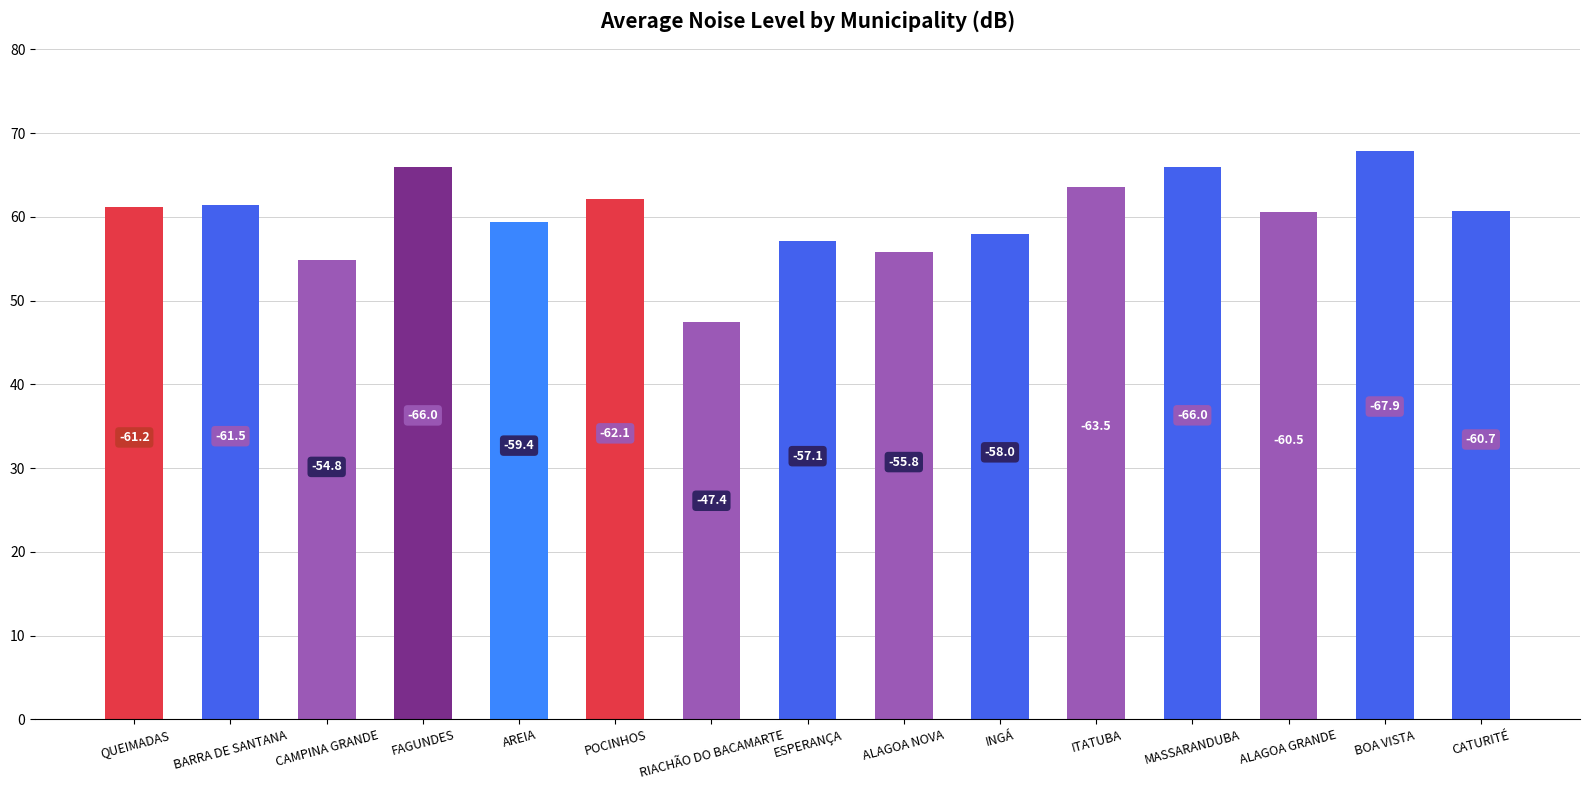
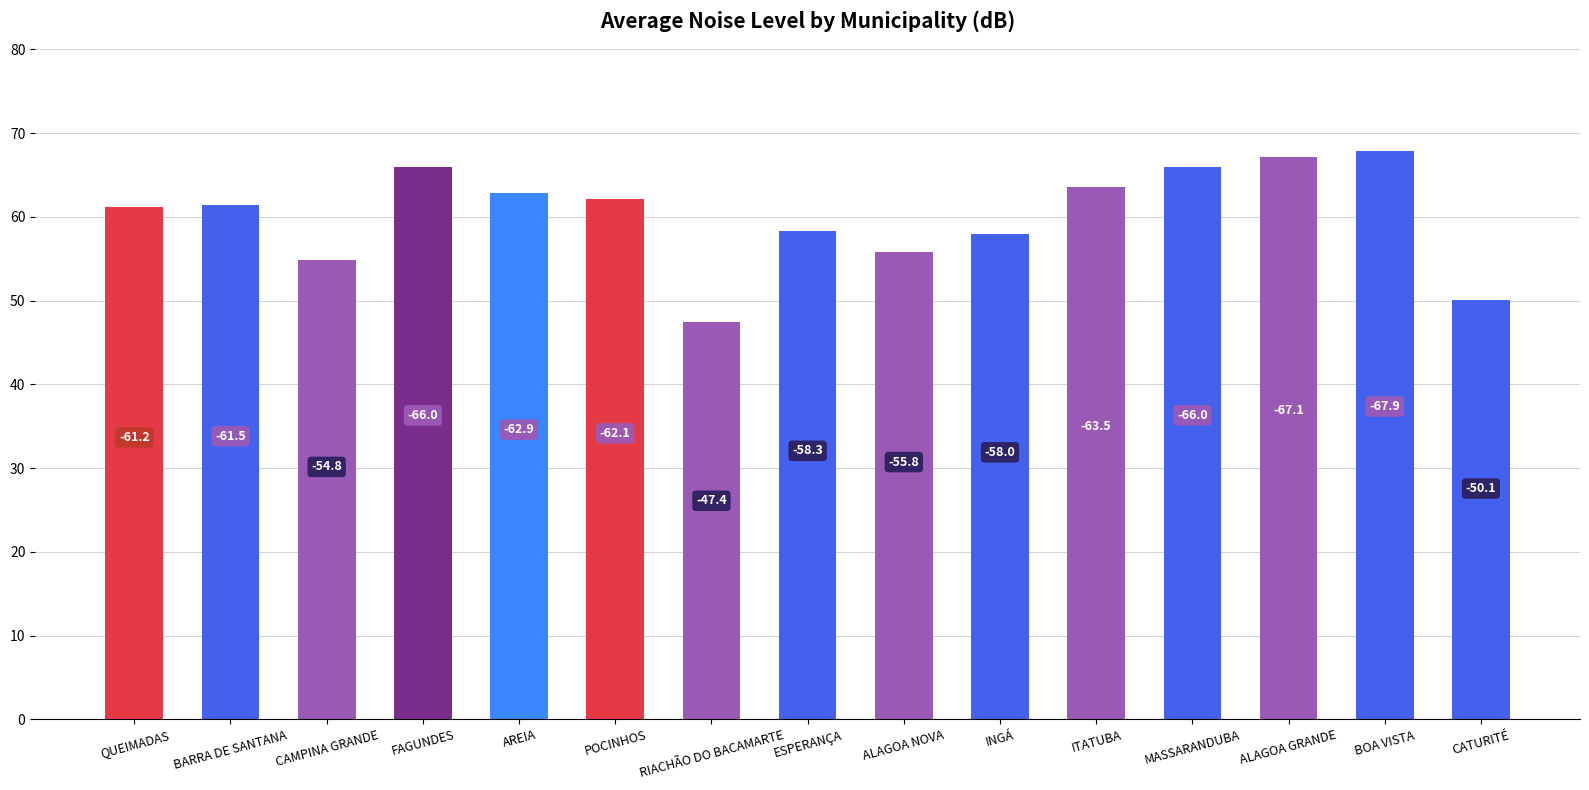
  {
-   "AREIA": -59.4,
-   "ESPERANÇA": -57.1,
-   "ALAGOA GRANDE": -60.5,
-   "CATURITÉ": -60.7
+   "AREIA": -62.9,
+   "ESPERANÇA": -58.3,
+   "ALAGOA GRANDE": -67.1,
+   "CATURITÉ": -50.1
  }
